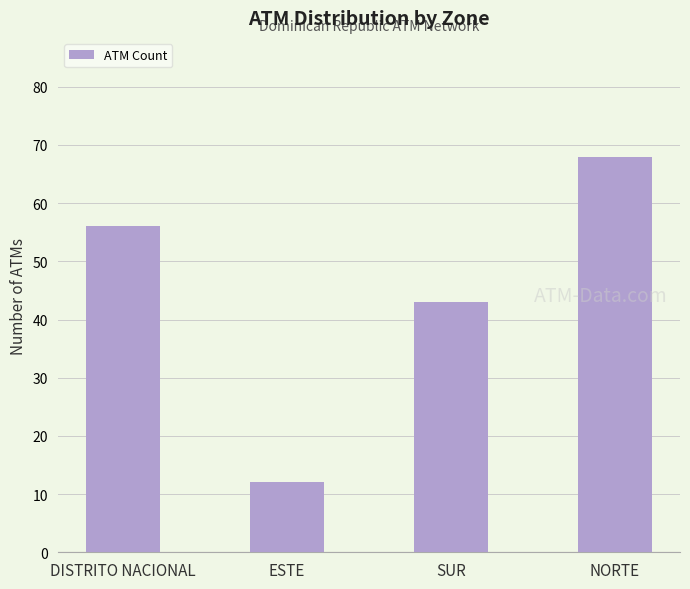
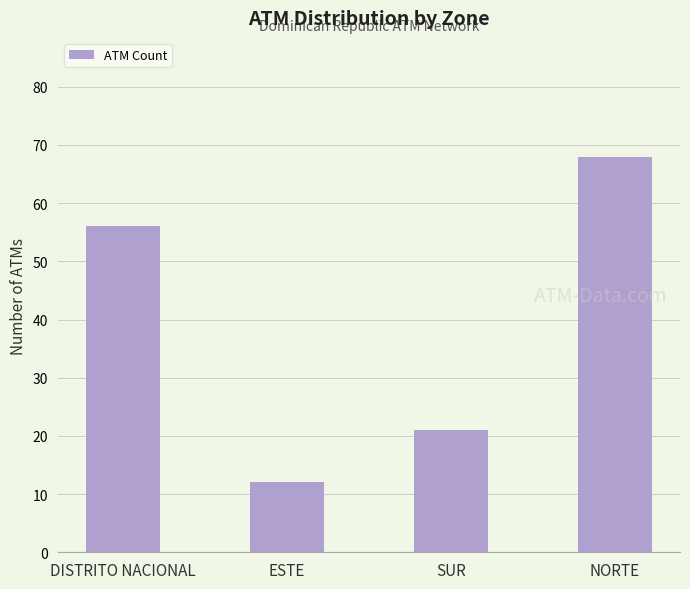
  {
    "DISTRITO NACIONAL": 56,
    "ESTE": 12,
-   "SUR": 43,
+   "SUR": 21,
    "NORTE": 68
  }
